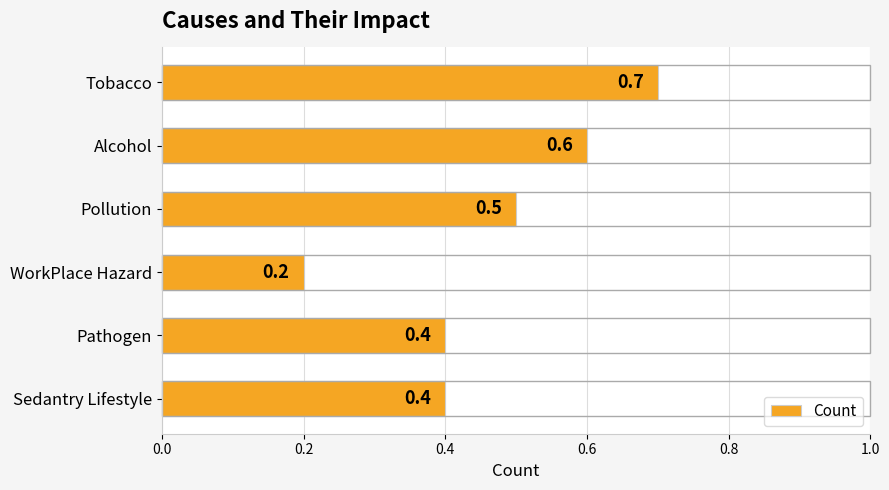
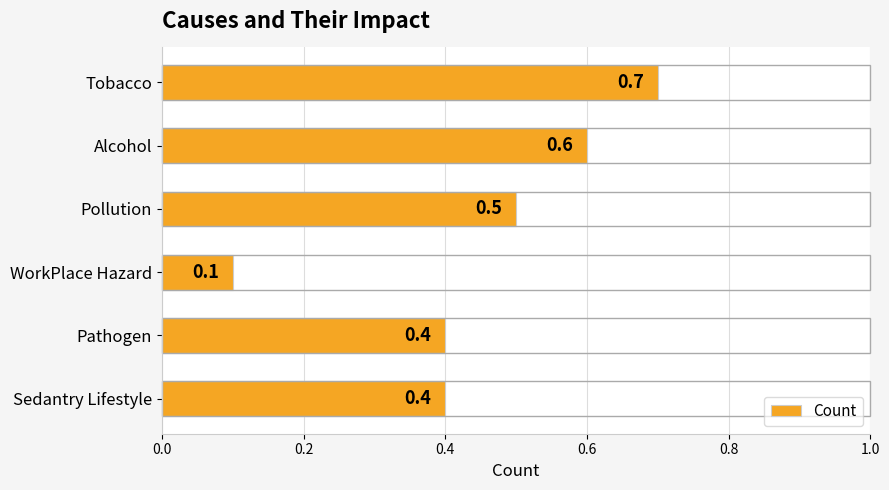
  {
    "Tobacco": 0.7,
    "Alcohol": 0.6,
    "Pollution": 0.5,
-   "WorkPlace Hazard": 0.2,
+   "WorkPlace Hazard": 0.1,
    "Pathogen": 0.4,
    "Sedantry Lifestyle": 0.4
  }
